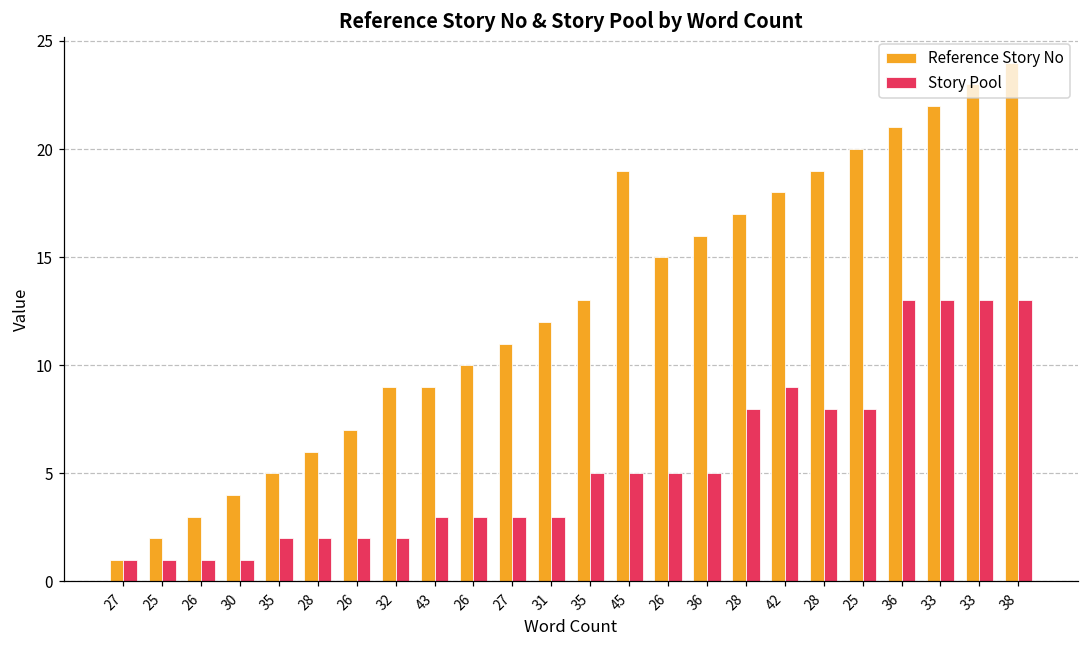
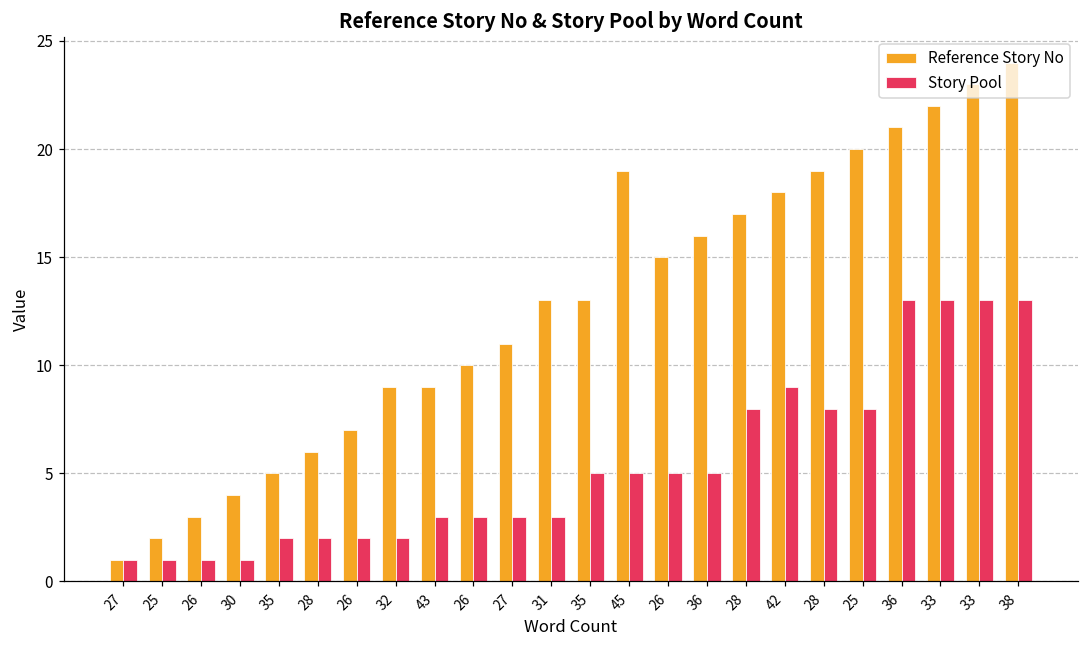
  {
    "Reference Story No": {
      "30": 4,
      "32": 9,
      "43": 9,
-     "31": 12,
+     "31": 13,
      "45": 19,
      "42": 18
    },
    "Story Pool": {
      "30": 1,
      "32": 2,
      "43": 3,
      "31": 3,
      "45": 5,
      "42": 9,
      "38": 13
    }
  }
